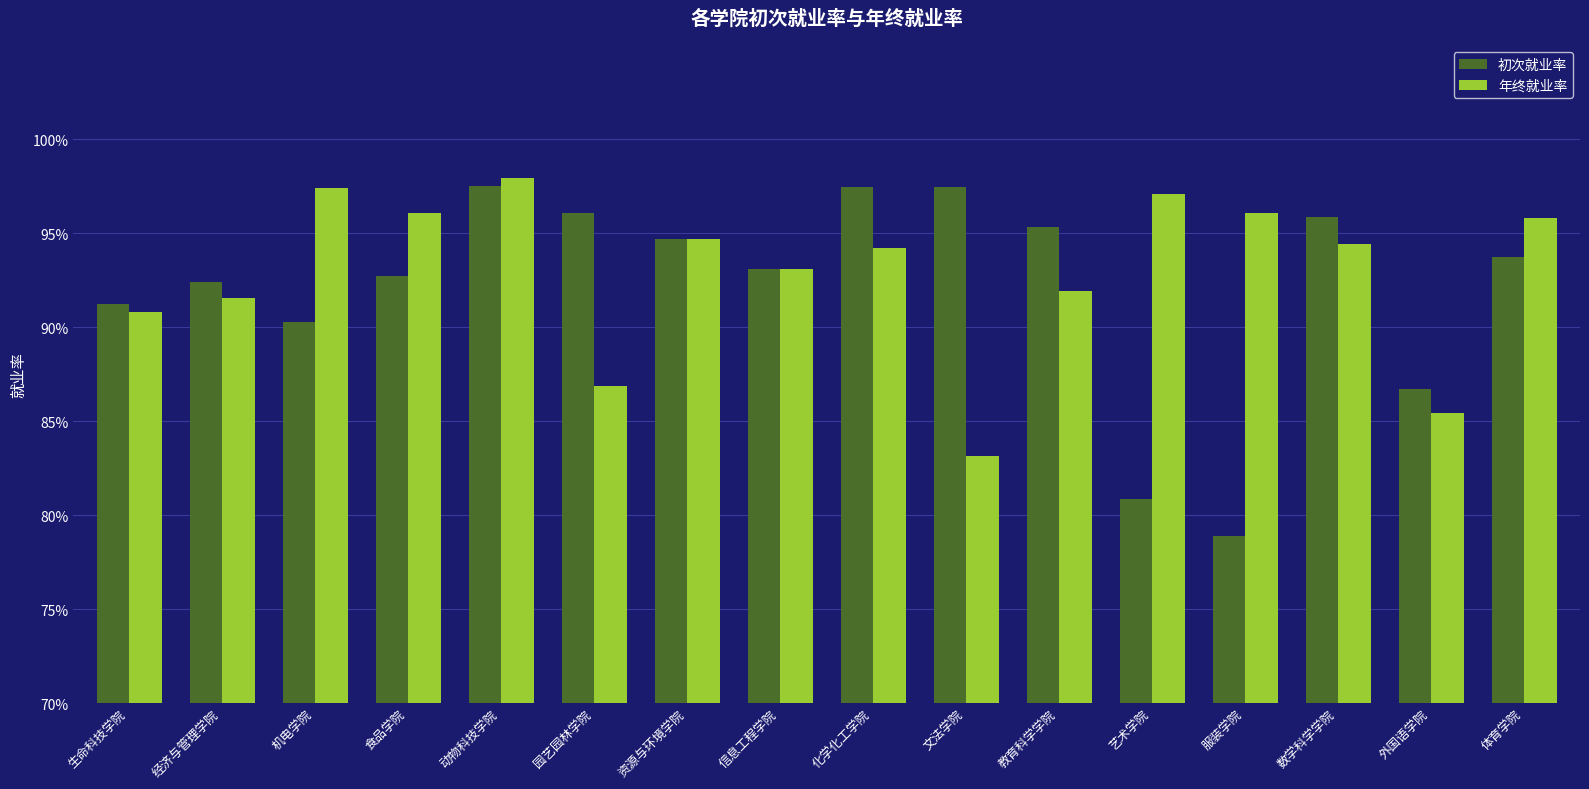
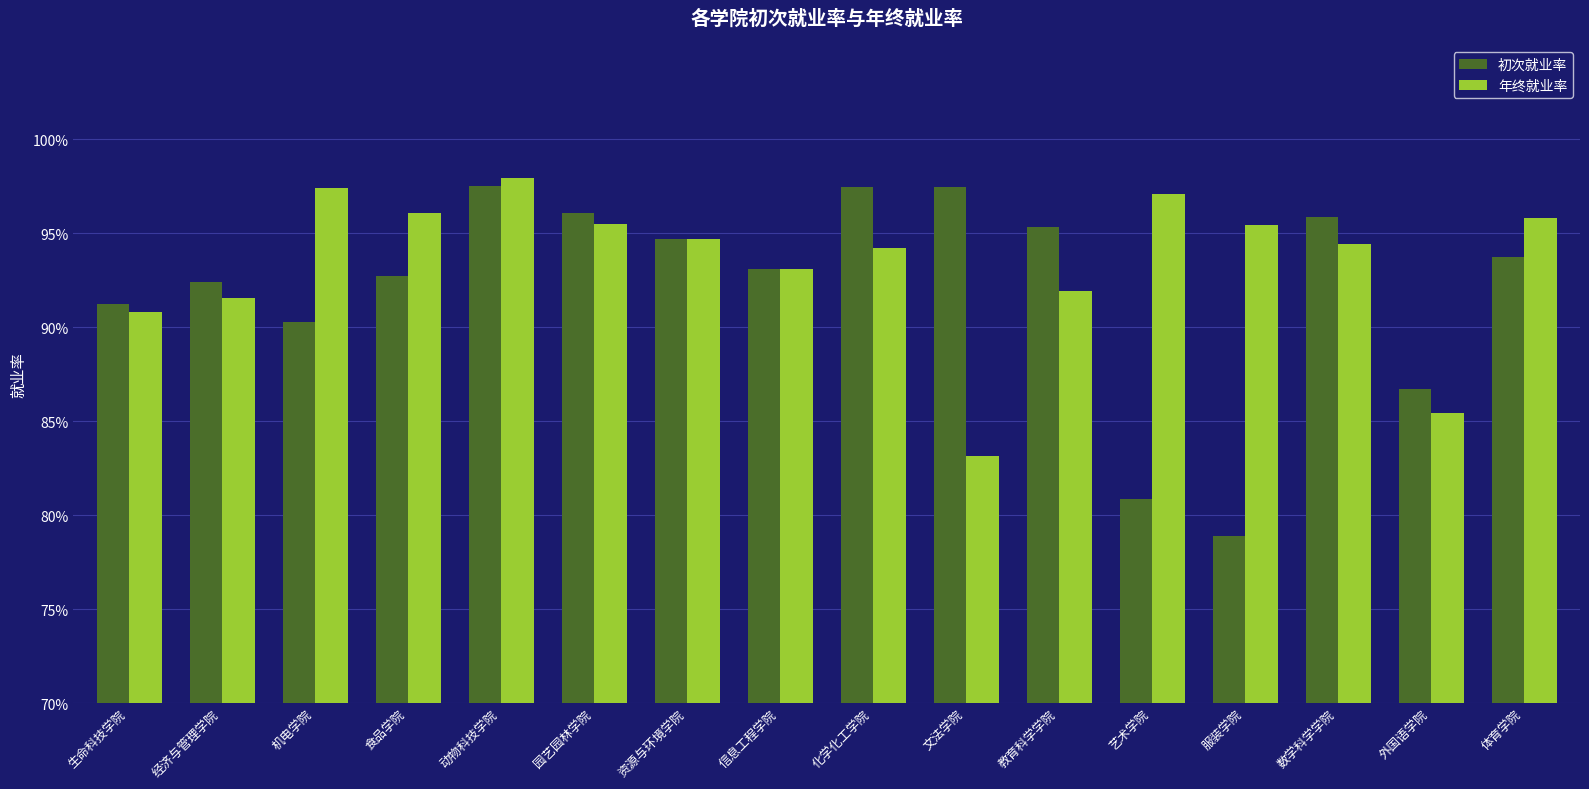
  {
    "初次就业率": {
      "生命科技学院": "91.2%",
      "经济与管理学院": "92.4%",
      "机电学院": "90.3%",
      "食品学院": "92.7%",
      "动物科技学院": "97.5%",
      "园艺园林学院": "96.1%",
      "资源与环境学院": "94.7%",
      "信息工程学院": "93.1%",
      "化学化工学院": "97.5%",
      "文法学院": "97.5%",
      "教育科学学院": "95.3%",
      "艺术学院": "80.8%",
      "服装学院": "78.9%",
      "数学科学学院": "95.8%",
      "外国语学院": "86.7%",
      "体育学院": "93.7%"
    },
    "年终就业率": {
      "生命科技学院": "90.8%",
      "经济与管理学院": "91.5%",
      "机电学院": "97.4%",
      "食品学院": "96.1%",
      "动物科技学院": "97.9%",
-     "园艺园林学院": "86.9%",
+     "园艺园林学院": "95.5%",
      "资源与环境学院": "94.7%",
      "信息工程学院": "93.1%",
      "化学化工学院": "94.2%",
      "文法学院": "83.1%",
      "教育科学学院": "91.9%",
      "艺术学院": "97.1%",
-     "服装学院": "96.1%",
+     "服装学院": "95.5%",
      "数学科学学院": "94.4%",
      "外国语学院": "85.4%",
      "体育学院": "95.8%"
    }
  }
